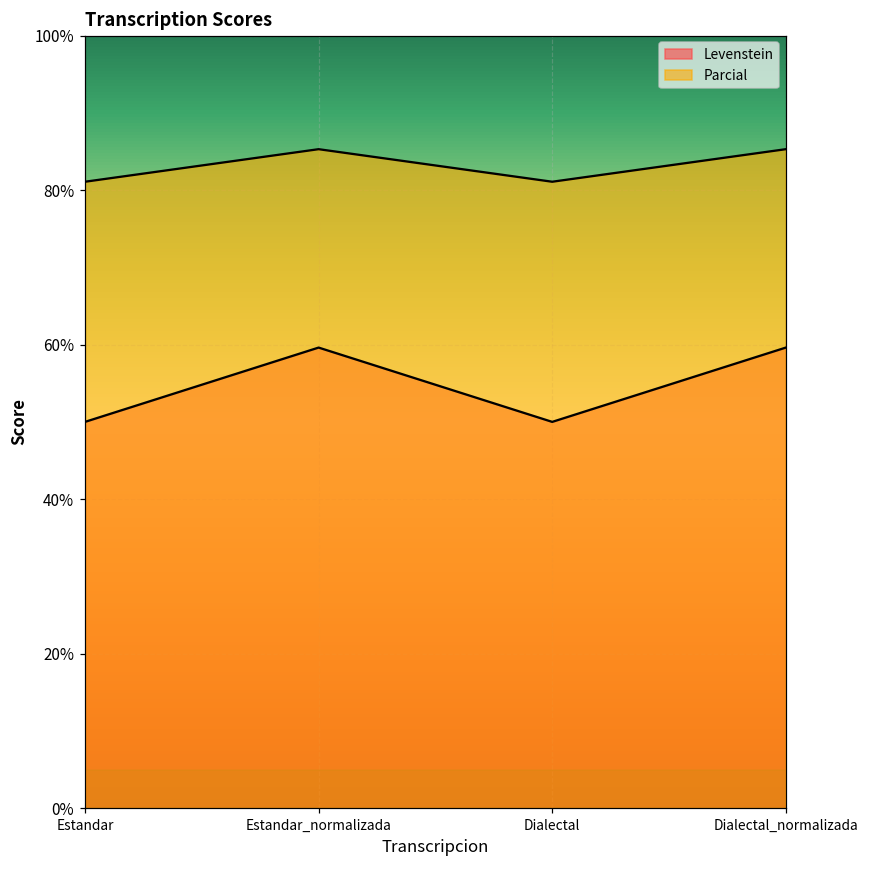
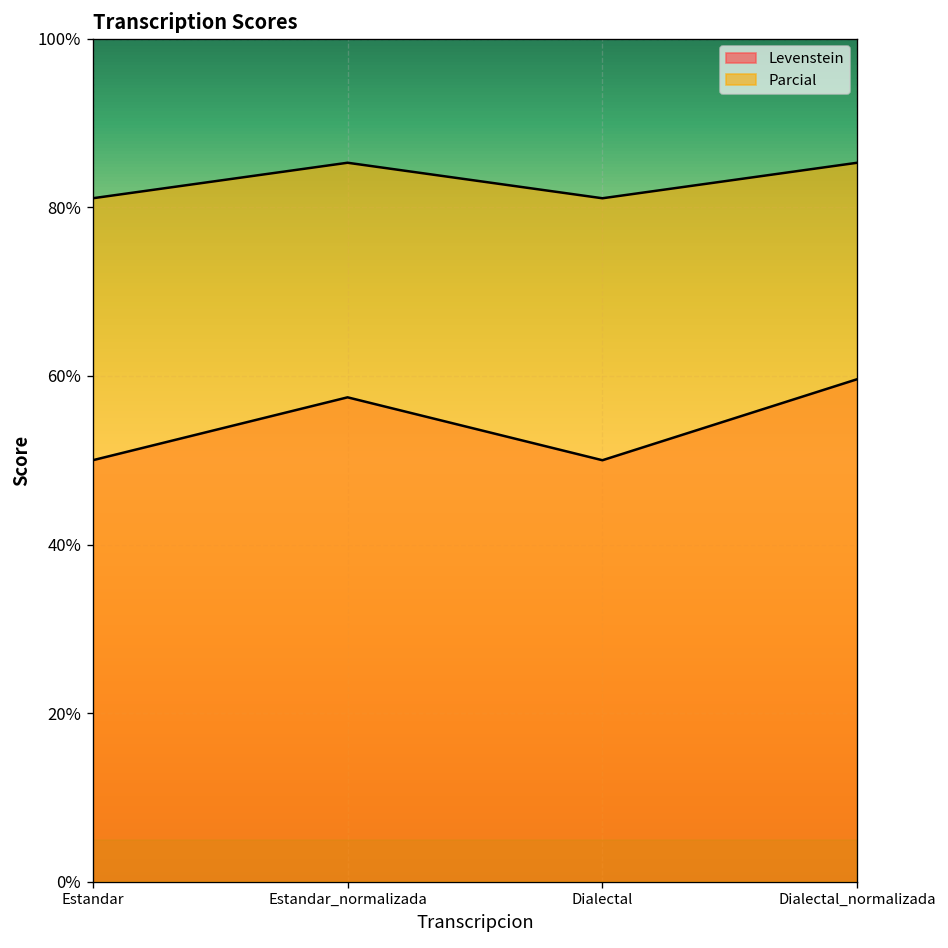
  {
    "Levenstein": {
      "Estandar": "50%",
-     "Estandar_normalizada": "60%",
+     "Estandar_normalizada": "57%",
      "Dialectal": "50%",
      "Dialectal_normalizada": "60%"
    },
    "Parcial": {
      "Estandar": "81%",
      "Estandar_normalizada": "85%",
      "Dialectal": "81%",
      "Dialectal_normalizada": "85%"
    }
  }
